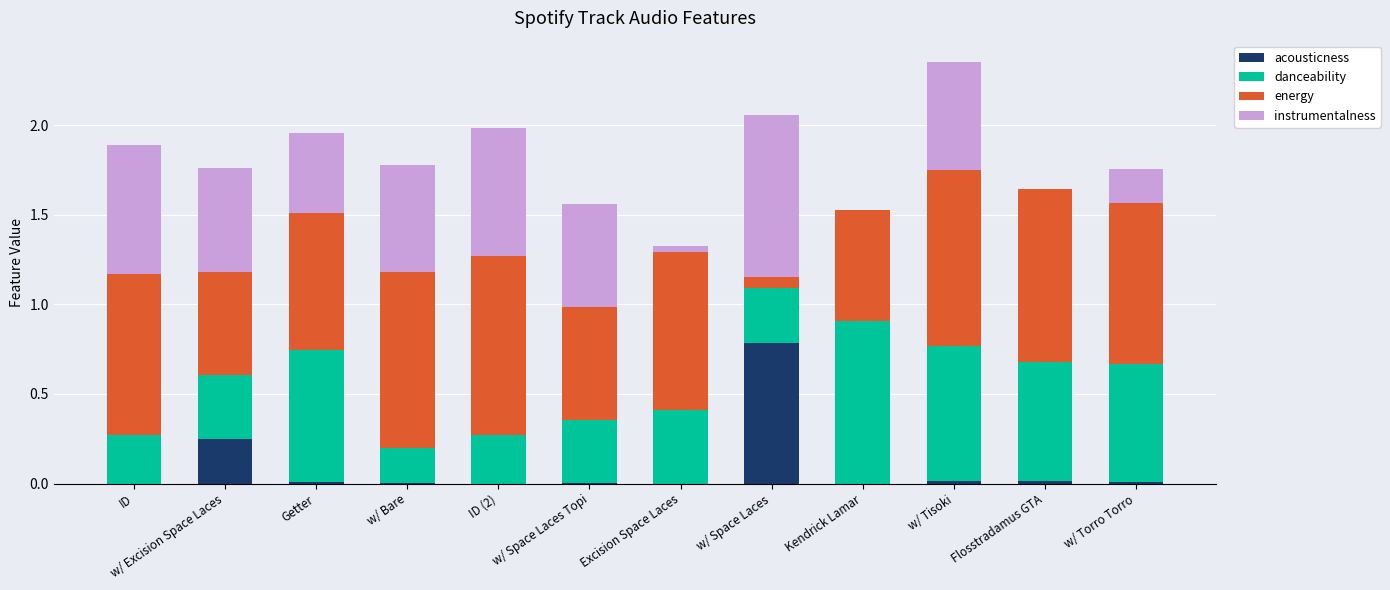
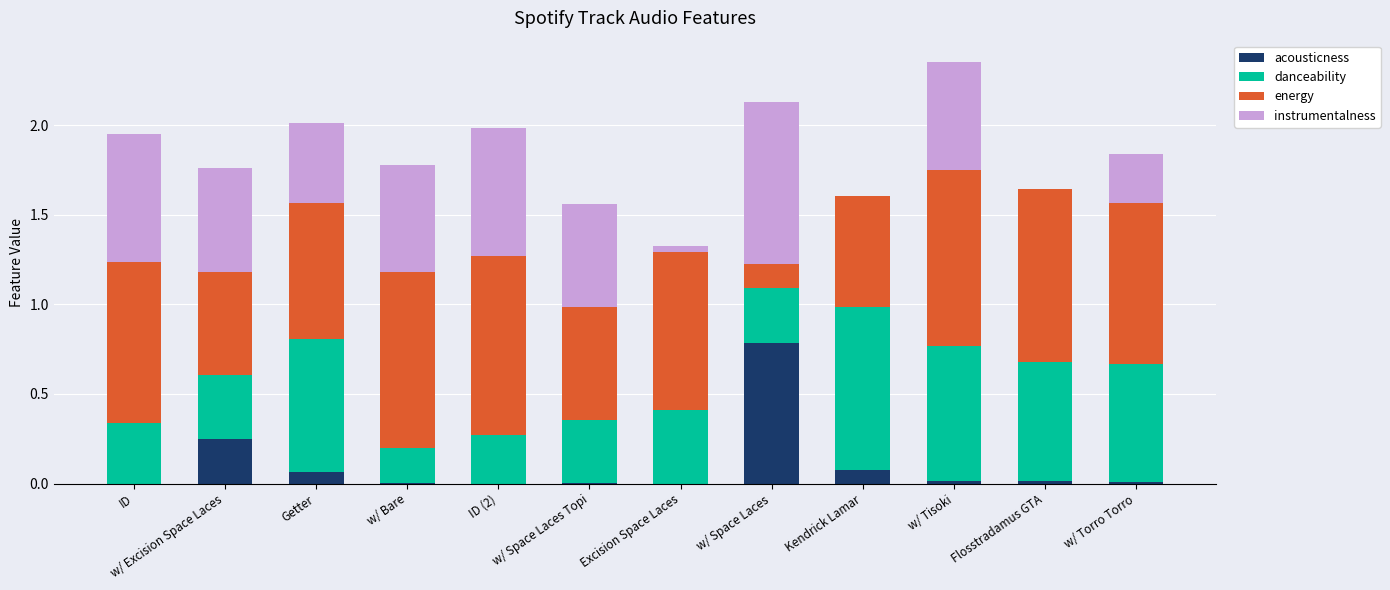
  {
    "acousticness": {
      "w/ Excision Space Laces": 0.25,
-     "Getter": 0.01,
+     "Getter": 0.07,
      "w/ Space Laces": 0.79,
-     "Kendrick Lamar": 0.00,
+     "Kendrick Lamar": 0.08,
      "w/ Tisoki": 0.01,
      "Flosstradamus GTA": 0.02
    },
    "danceability": {
-     "ID": 0.27,
+     "ID": 0.34,
      "w/ Excision Space Laces": 0.36,
      "Getter": 0.74,
      "w/ Bare": 0.20,
      "ID (2)": 0.27,
      "w/ Space Laces Topi": 0.36,
      "Excision Space Laces": 0.41,
      "w/ Space Laces": 0.31,
      "Kendrick Lamar": 0.91,
      "w/ Tisoki": 0.75,
      "Flosstradamus GTA": 0.66,
      "w/ Torro Torro": 0.66
    },
    "energy": {
      "ID": 0.90,
      "w/ Excision Space Laces": 0.58,
      "Getter": 0.76,
      "w/ Bare": 0.98,
      "ID (2)": 1.00,
      "w/ Space Laces Topi": 0.63,
      "Excision Space Laces": 0.88,
-     "w/ Space Laces": 0.06,
+     "w/ Space Laces": 0.14,
      "Kendrick Lamar": 0.62,
      "w/ Tisoki": 0.98,
      "Flosstradamus GTA": 0.97,
      "w/ Torro Torro": 0.90
    },
    "instrumentalness": {
      "ID": 0.72,
      "w/ Excision Space Laces": 0.58,
      "Getter": 0.45,
      "w/ Bare": 0.60,
      "ID (2)": 0.72,
      "w/ Space Laces Topi": 0.58,
      "Excision Space Laces": 0.04,
      "w/ Space Laces": 0.90,
      "w/ Tisoki": 0.60,
-     "w/ Torro Torro": 0.19
+     "w/ Torro Torro": 0.27
    }
  }
